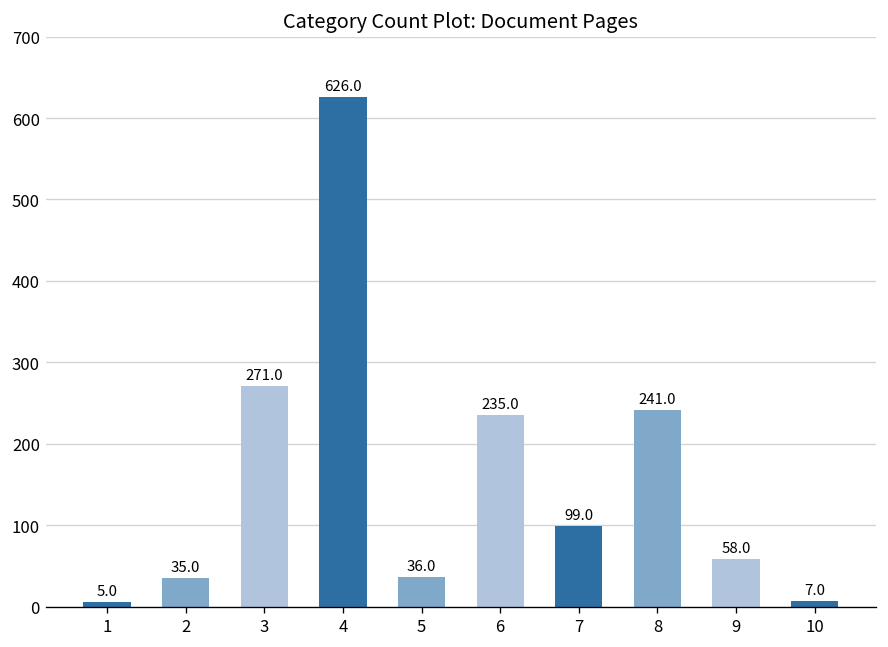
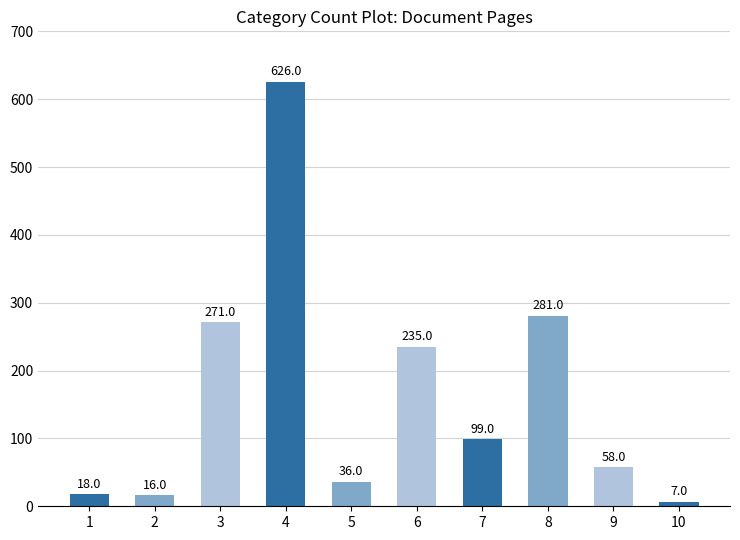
  {
-   "1": 5.0,
-   "2": 35.0,
+   "1": 18.0,
+   "2": 16.0,
    "3": 271.0,
    "4": 626.0,
    "5": 36.0,
    "6": 235.0,
    "7": 99.0,
-   "8": 241.0,
+   "8": 281.0,
    "9": 58.0,
    "10": 7.0
  }
